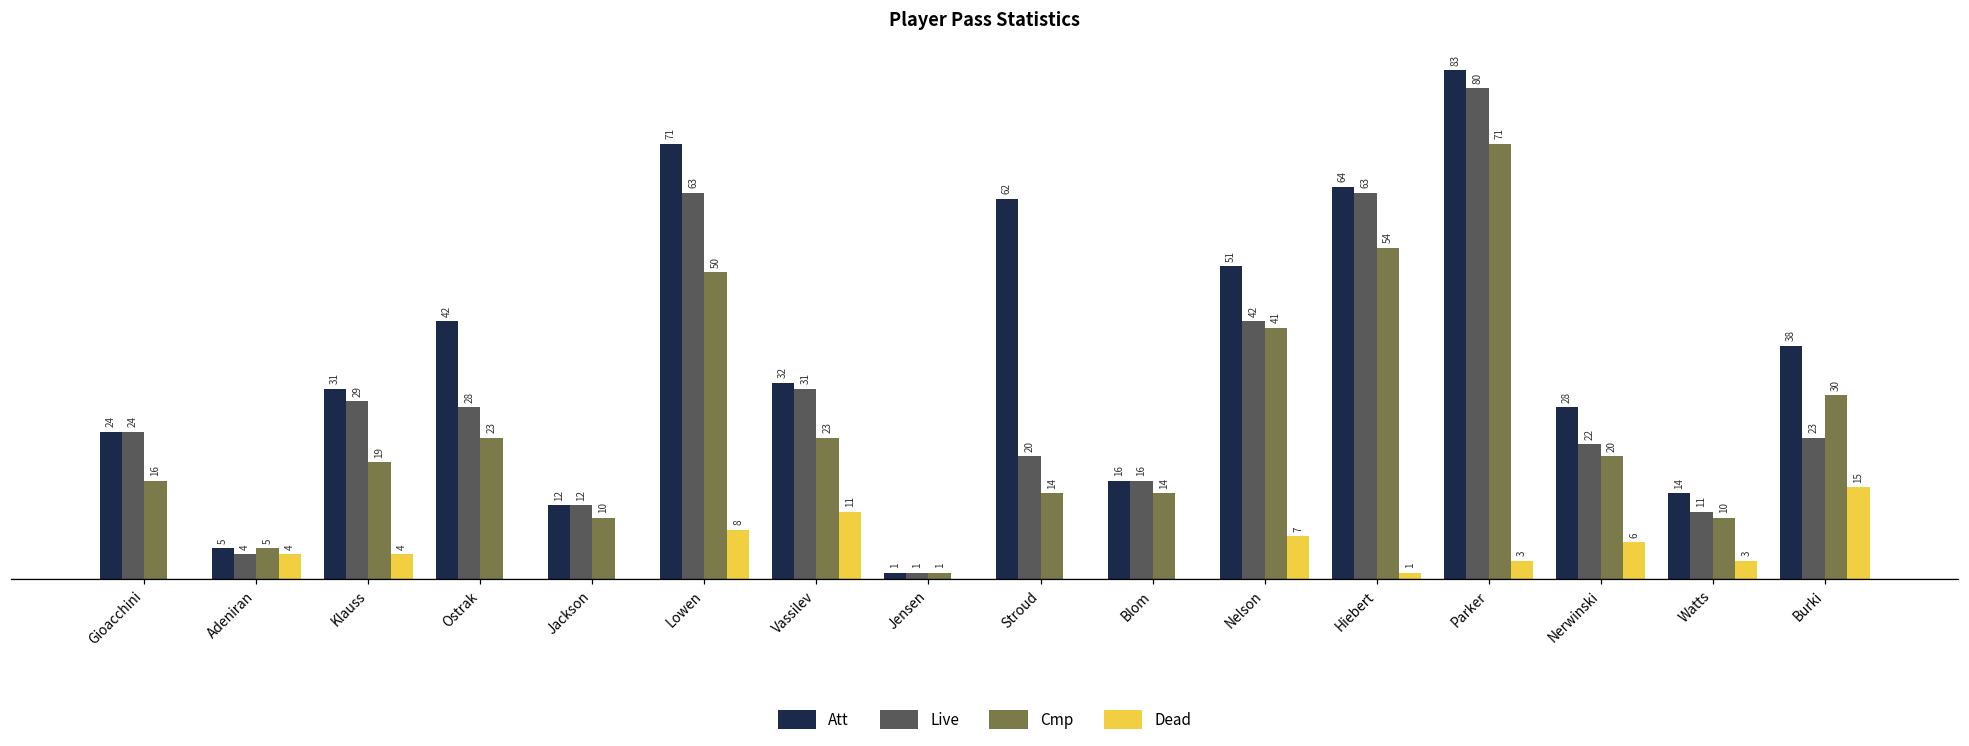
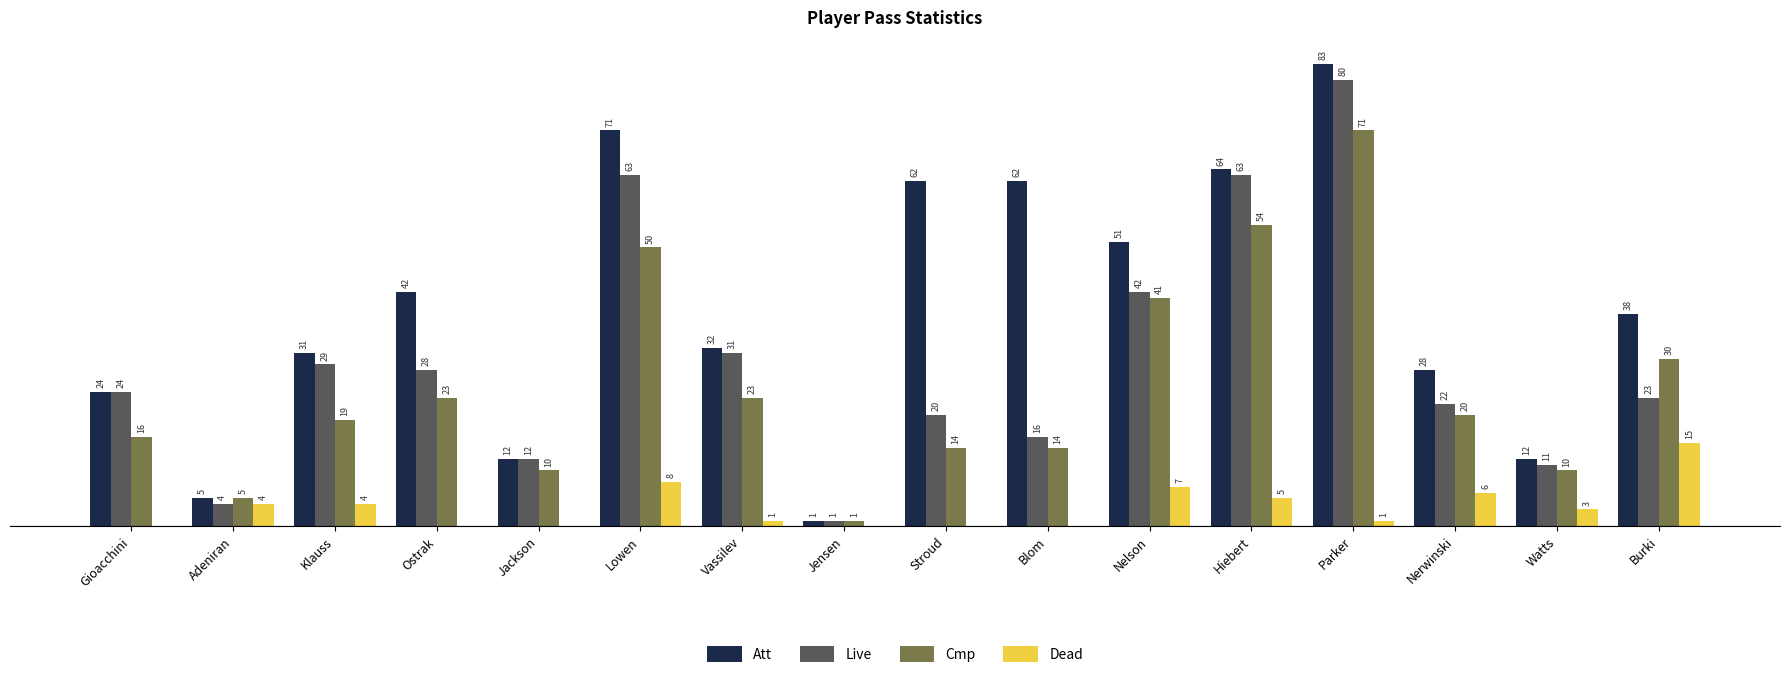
  {
    "Att": {
      "Gioacchini": 24,
      "Adeniran": 5,
      "Klauss": 31,
      "Ostrak": 42,
      "Jackson": 12,
      "Lowen": 71,
      "Vassilev": 32,
      "Jensen": 1,
      "Stroud": 62,
-     "Blom": 16,
+     "Blom": 62,
      "Nelson": 51,
      "Hiebert": 64,
      "Parker": 83,
      "Nerwinski": 28,
-     "Watts": 14,
+     "Watts": 12,
      "Burki": 38
    },
    "Dead": {
      "Adeniran": 4,
      "Klauss": 4,
      "Lowen": 8,
-     "Vassilev": 11,
+     "Vassilev": 1,
      "Nelson": 7,
-     "Hiebert": 1,
-     "Parker": 3,
+     "Hiebert": 5,
+     "Parker": 1,
      "Nerwinski": 6,
      "Watts": 3,
      "Burki": 15
    }
  }
